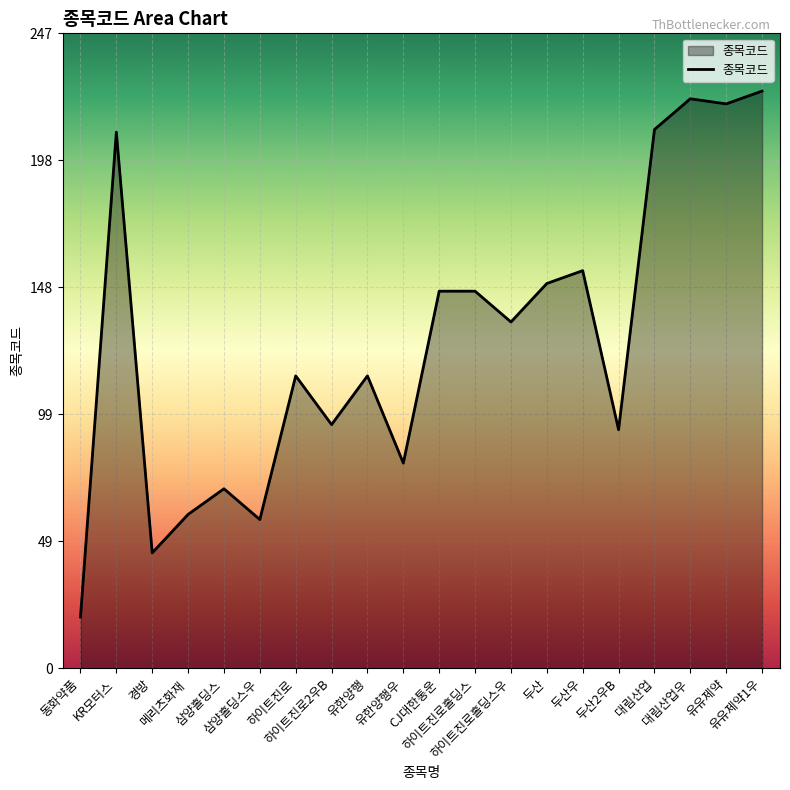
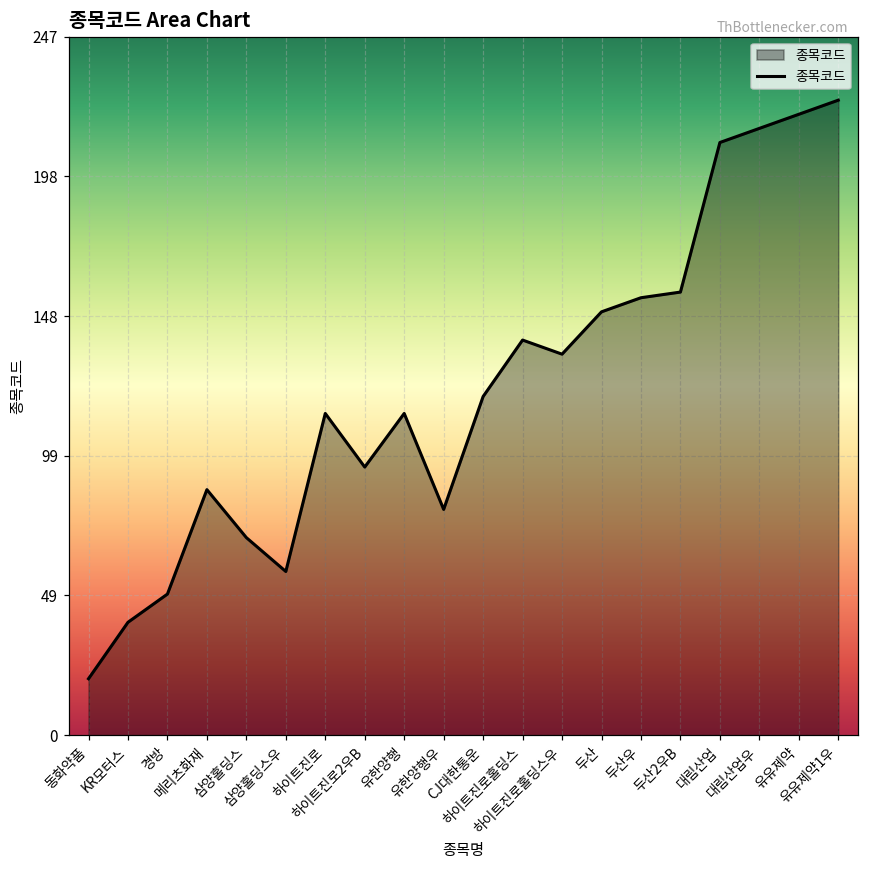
  {
    "동화약품": 20,
-   "KR모터스": 209,
-   "경방": 45,
-   "메리츠화재": 60,
+   "KR모터스": 40,
+   "경방": 50,
+   "메리츠화재": 87,
    "삼양홀딩스": 70,
    "삼양홀딩스우": 58,
    "하이트진로": 114,
    "하이트진로2우B": 95,
    "유한양행": 114,
    "유한양행우": 80,
-   "CJ대한통운": 147,
-   "하이트진로홀딩스": 147,
+   "CJ대한통운": 120,
+   "하이트진로홀딩스": 140,
    "하이트진로홀딩스우": 135,
    "두산": 150,
    "두산우": 155,
-   "두산2우B": 93,
+   "두산2우B": 157,
    "대림산업": 210,
-   "대림산업우": 222,
+   "대림산업우": 215,
    "유유제약": 220,
    "유유제약1우": 225
  }
